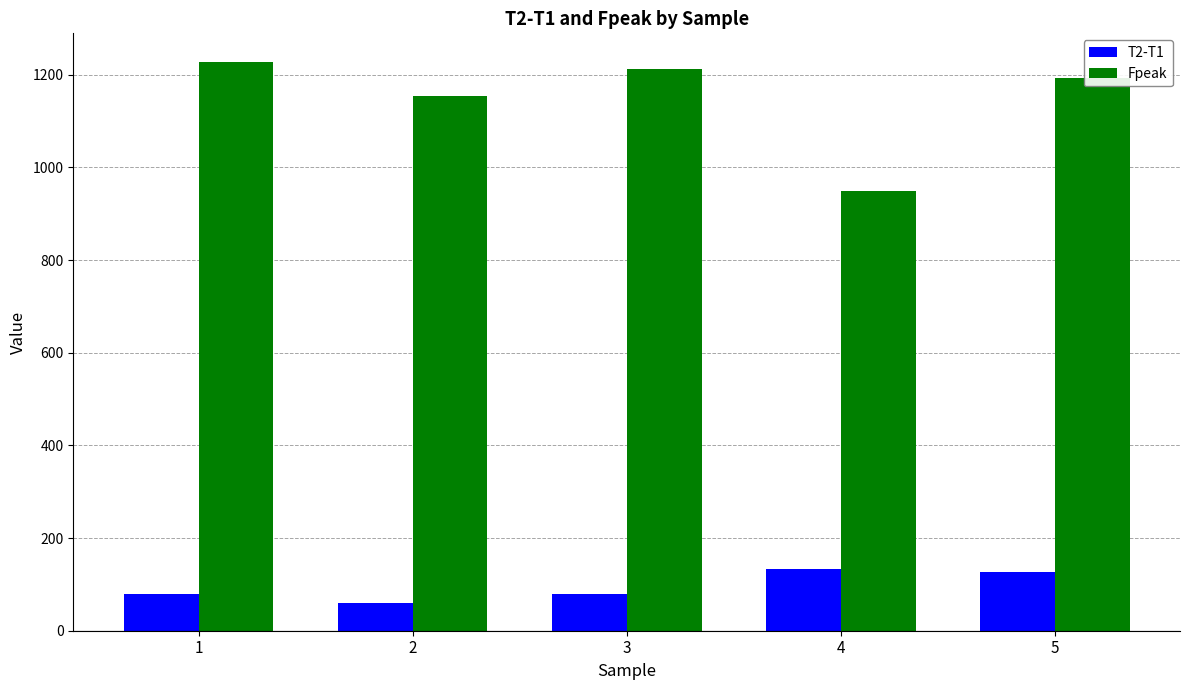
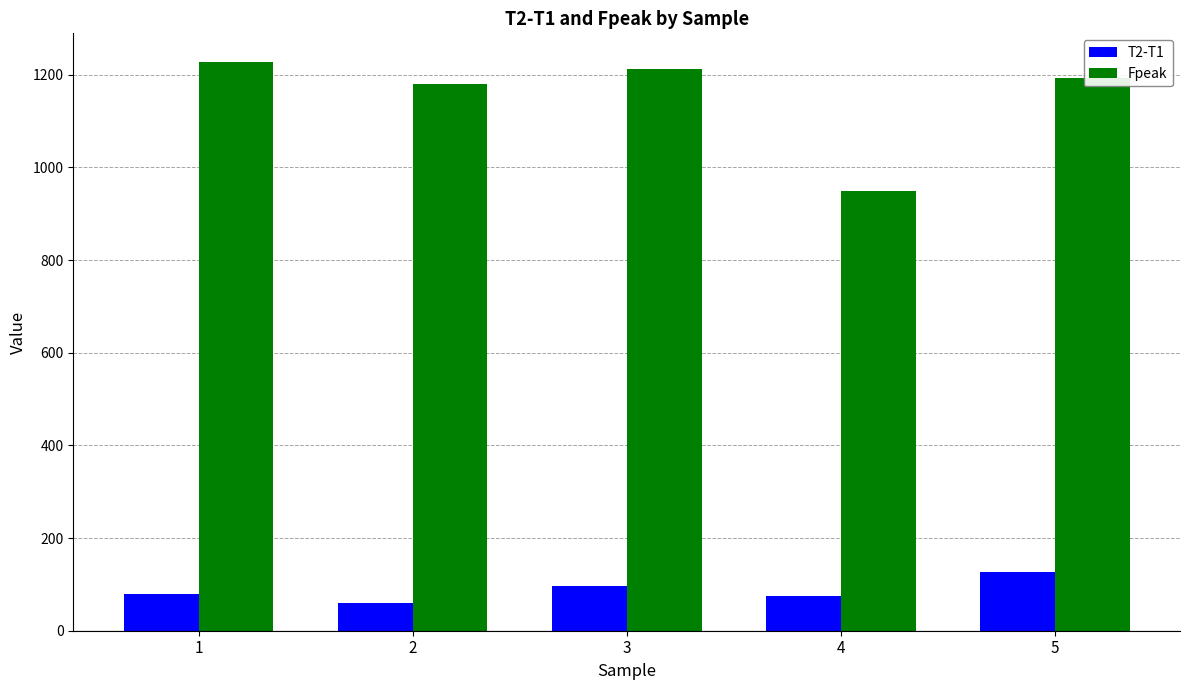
  {
    "T2-T1": {
      "1": 80,
      "2": 60,
-     "3": 80,
-     "4": 130,
+     "3": 100,
+     "4": 70,
      "5": 130
    },
    "Fpeak": {
      "1": 1230,
-     "2": 1150,
+     "2": 1180,
      "3": 1210,
      "4": 950
    }
  }
